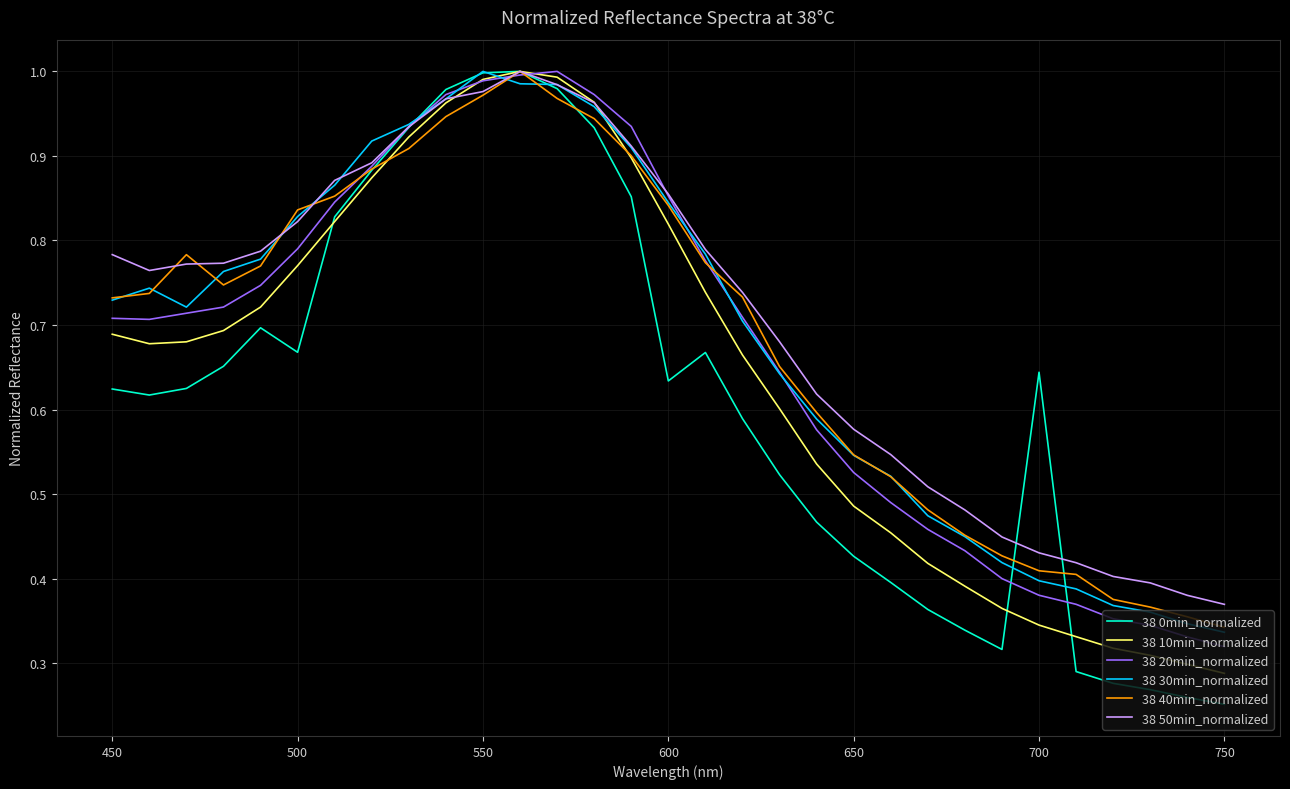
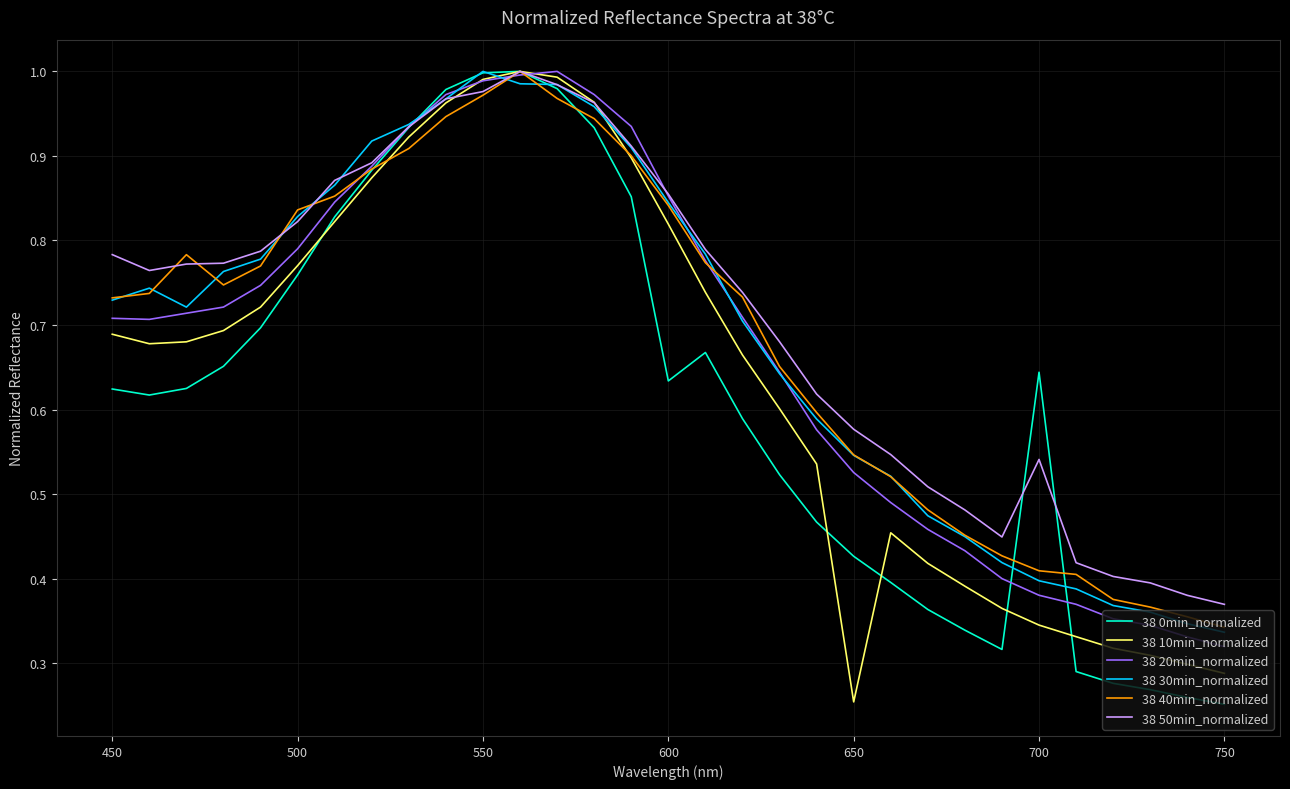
  {
    "38 0min_normalized": {
      "450": 0.62,
-     "500": 0.67,
+     "500": 0.76,
      "600": 0.63,
      "650": 0.43,
      "700": 0.64
    },
    "38 10min_normalized": {
      "450": 0.69,
      "500": 0.77,
      "600": 0.82,
-     "650": 0.49,
+     "650": 0.25,
      "700": 0.34
    },
    "38 20min_normalized": {
      "450": 0.71,
      "500": 0.79,
      "650": 0.53,
      "700": 0.38
    },
    "38 30min_normalized": {
      "500": 0.83,
      "600": 0.84,
      "700": 0.40
    },
    "38 40min_normalized": {
      "500": 0.84,
      "550": 0.97,
      "600": 0.84,
      "700": 0.41
    },
    "38 50min_normalized": {
      "450": 0.78,
      "500": 0.82,
      "550": 0.98,
      "650": 0.58,
-     "700": 0.43,
+     "700": 0.54,
      "750": 0.37
    }
  }
